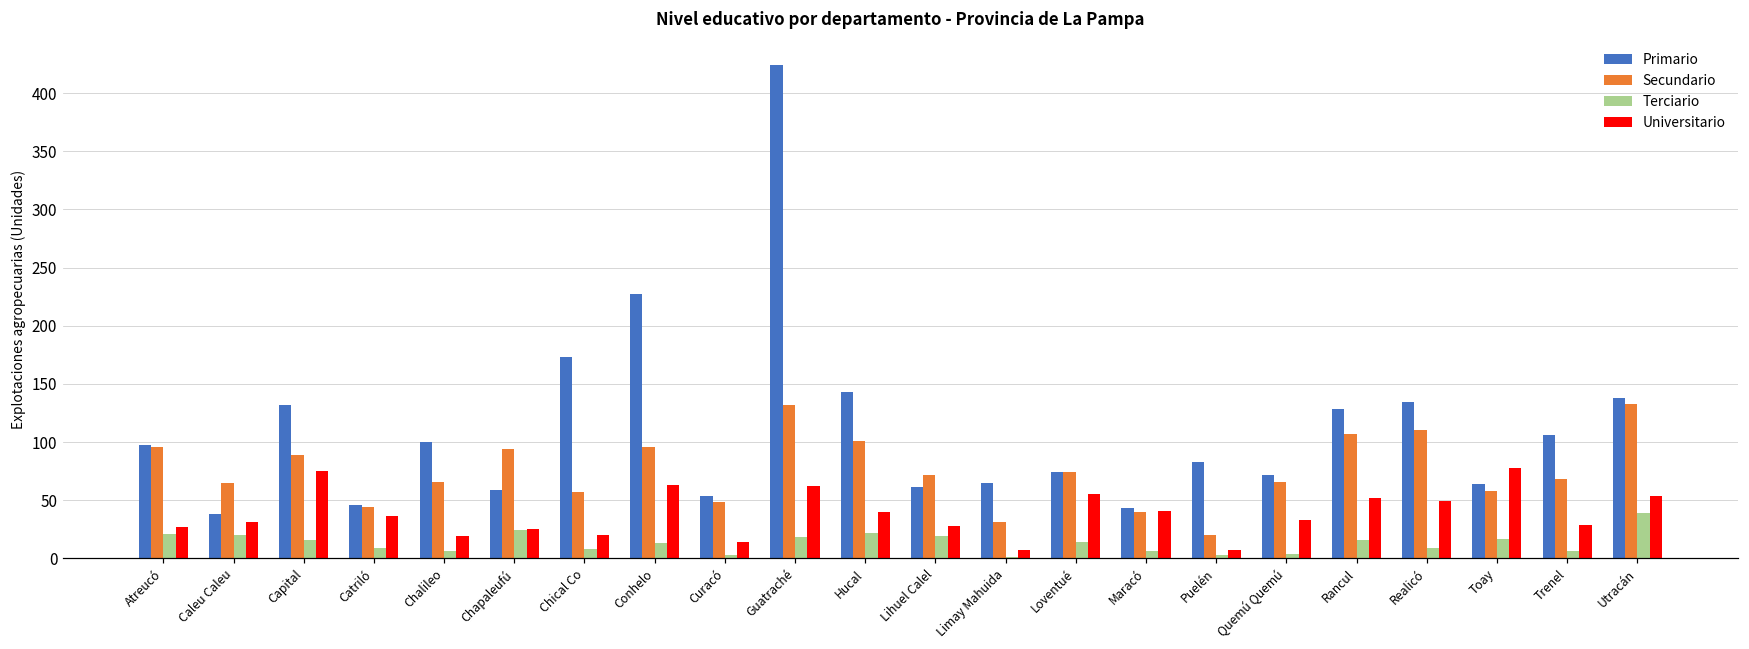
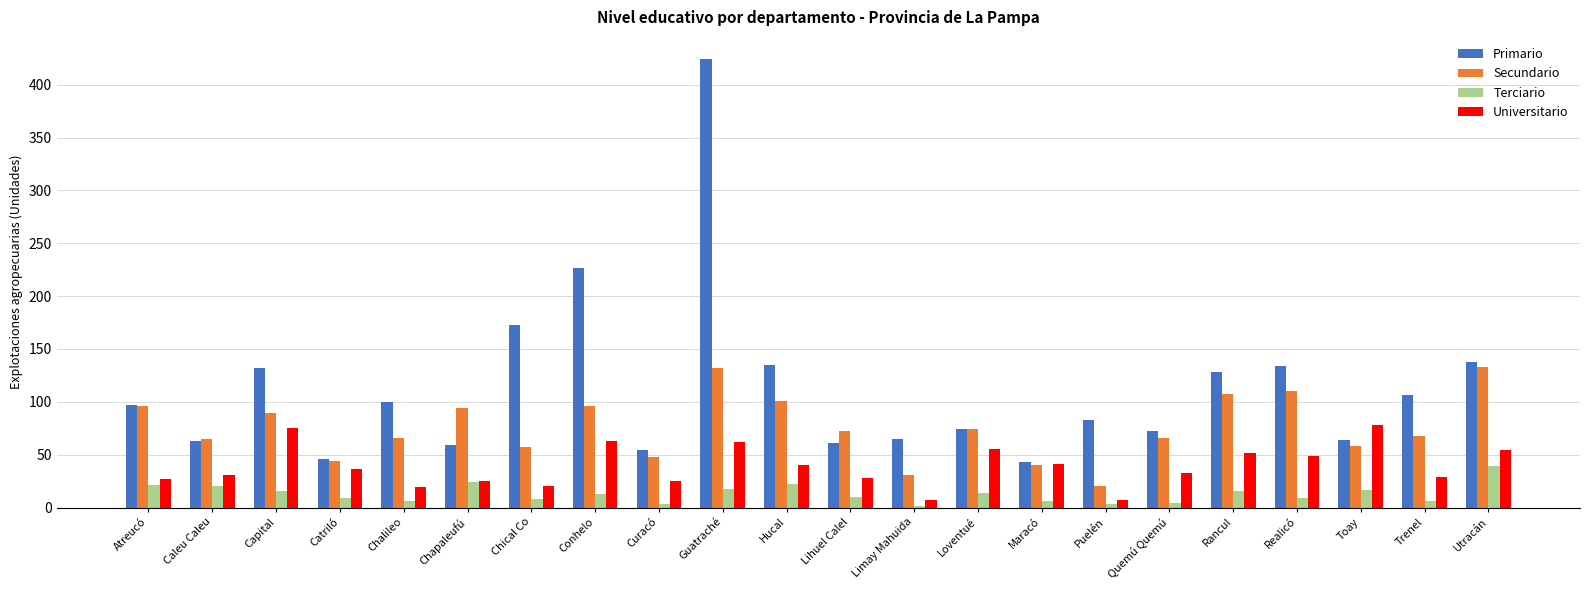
  {
    "Primario": {
      "Atreucó": 97,
-     "Caleu Caleu": 38,
+     "Caleu Caleu": 63,
      "Capital": 132,
      "Catriló": 46,
      "Chalileo": 100,
      "Chapaleufú": 59,
      "Chical Co": 173,
      "Conhelo": 227,
      "Curacó": 54,
      "Guatraché": 424,
-     "Hucal": 143,
+     "Hucal": 135,
      "Lihuel Calel": 61,
      "Limay Mahuida": 65,
      "Loventué": 74,
      "Maracó": 43,
      "Puelén": 83,
      "Quemú Quemú": 72,
      "Rancul": 128,
      "Realicó": 134,
      "Toay": 64,
      "Trenel": 106,
      "Utracán": 138
    },
    "Secundario": {
      "Atreucó": 96,
      "Caleu Caleu": 65,
      "Capital": 89,
      "Catriló": 44,
      "Chalileo": 66,
      "Chapaleufú": 94,
      "Chical Co": 57,
      "Conhelo": 96,
      "Curacó": 48,
      "Guatraché": 132,
      "Hucal": 101,
      "Lihuel Calel": 72,
      "Limay Mahuida": 31,
      "Loventué": 74,
      "Maracó": 40,
      "Puelén": 20,
      "Quemú Quemú": 66,
      "Rancul": 107,
      "Realicó": 110,
      "Toay": 58,
      "Trenel": 68,
      "Utracán": 133
    },
    "Terciario": {
      "Atreucó": 21,
      "Caleu Caleu": 20,
      "Capital": 16,
      "Catriló": 9,
      "Chalileo": 6,
      "Chapaleufú": 24,
      "Chical Co": 8,
      "Conhelo": 13,
      "Curacó": 3,
      "Guatraché": 18,
      "Hucal": 22,
-     "Lihuel Calel": 19,
+     "Lihuel Calel": 10,
      "Loventué": 14,
      "Maracó": 6,
      "Puelén": 3,
      "Quemú Quemú": 4,
      "Rancul": 16,
      "Realicó": 9,
      "Toay": 17,
      "Trenel": 6,
      "Utracán": 39
    },
    "Universitario": {
      "Atreucó": 27,
      "Caleu Caleu": 31,
      "Capital": 75,
      "Catriló": 36,
      "Chalileo": 19,
      "Chapaleufú": 25,
      "Chical Co": 20,
      "Conhelo": 63,
-     "Curacó": 14,
+     "Curacó": 25,
      "Guatraché": 62,
      "Hucal": 40,
      "Lihuel Calel": 28,
      "Limay Mahuida": 7,
      "Loventué": 55,
      "Maracó": 41,
      "Puelén": 7,
      "Quemú Quemú": 33,
      "Rancul": 52,
      "Realicó": 49,
      "Toay": 78,
      "Trenel": 29,
      "Utracán": 54
    }
  }
